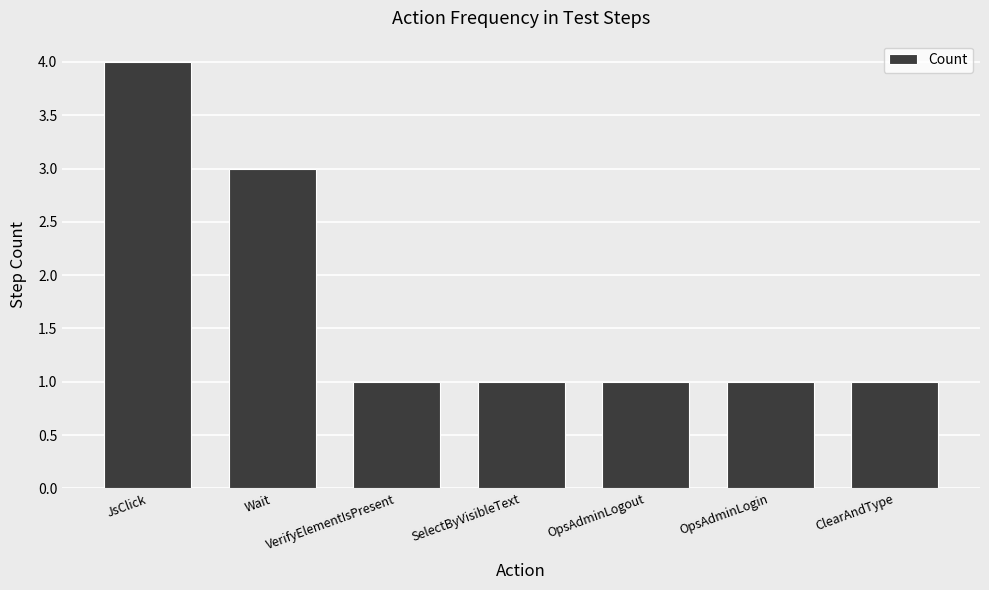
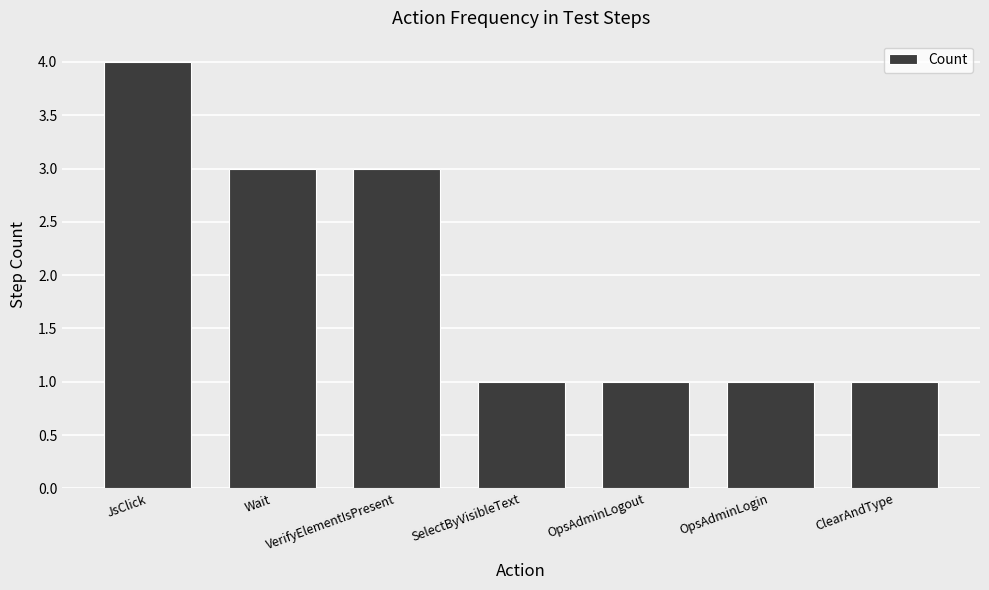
  {
    "JsClick": 4,
    "Wait": 3,
-   "VerifyElementIsPresent": 1,
+   "VerifyElementIsPresent": 3,
    "SelectByVisibleText": 1,
    "OpsAdminLogout": 1,
    "OpsAdminLogin": 1,
    "ClearAndType": 1
  }
